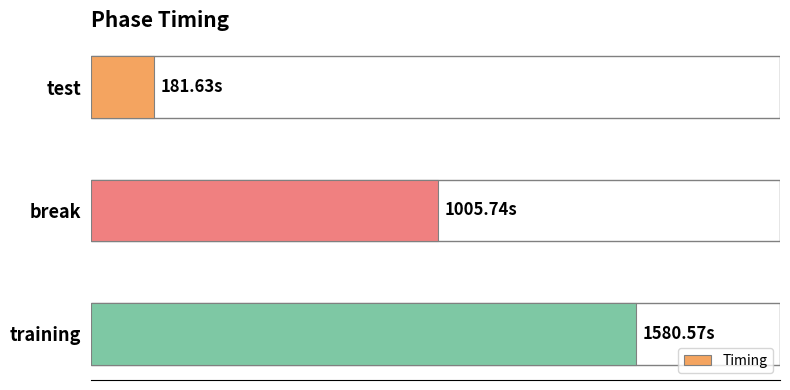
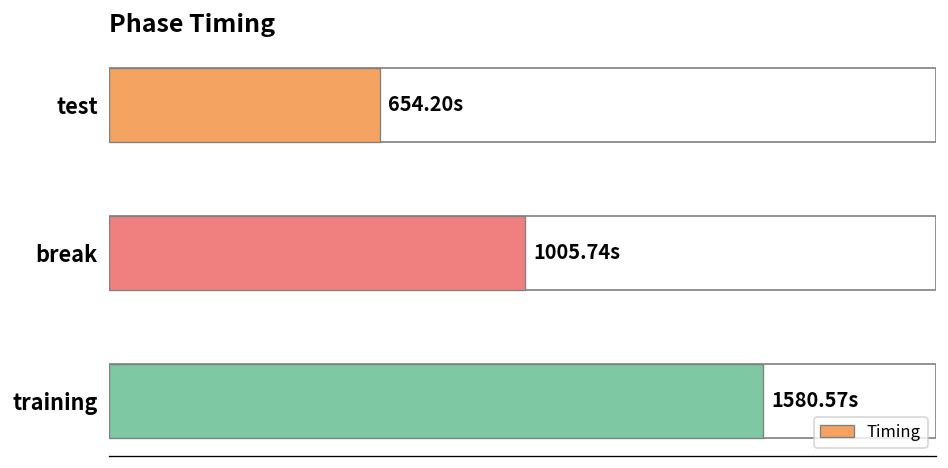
  {
-   "test": "181.63s",
+   "test": "654.20s",
    "break": "1005.74s",
    "training": "1580.57s"
  }
